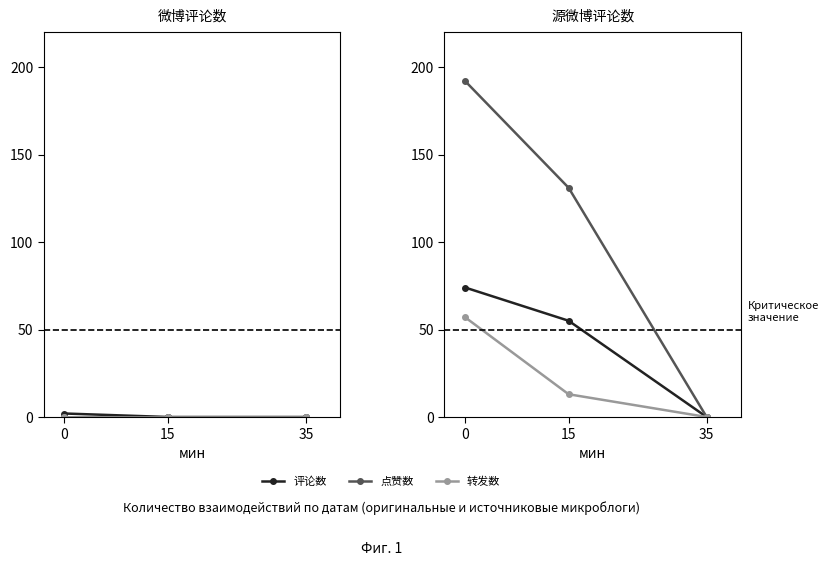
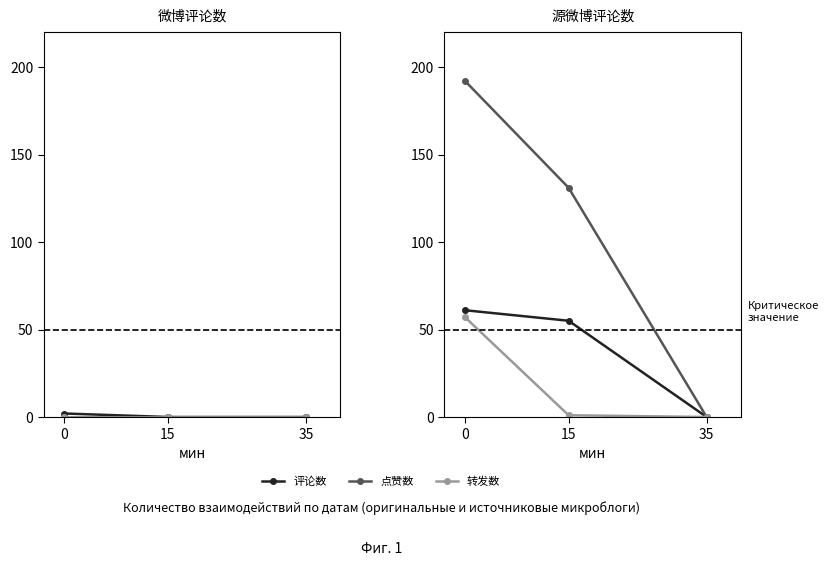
  {
    "微博评论数": {
      "评论数": {
        "0": 2
      },
      "转发数": {
        "0": 0
      }
    },
    "源微博评论数": {
      "评论数": {
-       "0": 74,
+       "0": 61,
        "15": 55
      },
      "点赞数": {
        "0": 192,
        "15": 131
      },
      "转发数": {
        "0": 57,
-       "15": 13
+       "15": 1
      }
    }
  }
